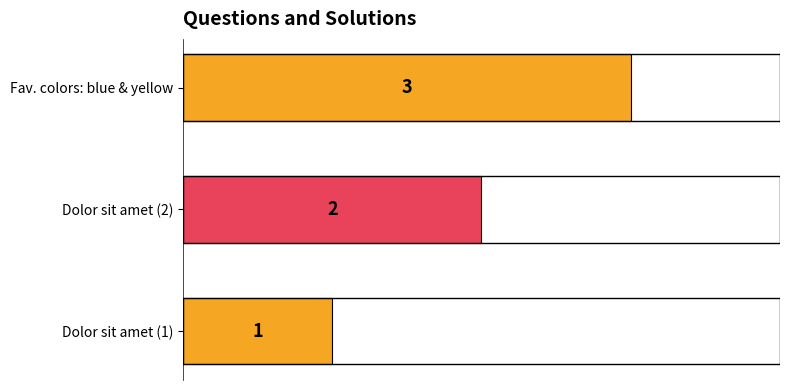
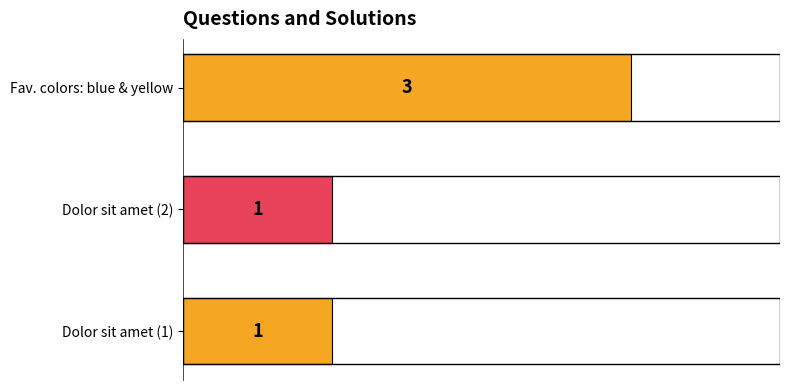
  {
    "Fav. colors: blue & yellow": 3,
-   "Dolor sit amet (2)": 2,
+   "Dolor sit amet (2)": 1,
    "Dolor sit amet (1)": 1
  }
